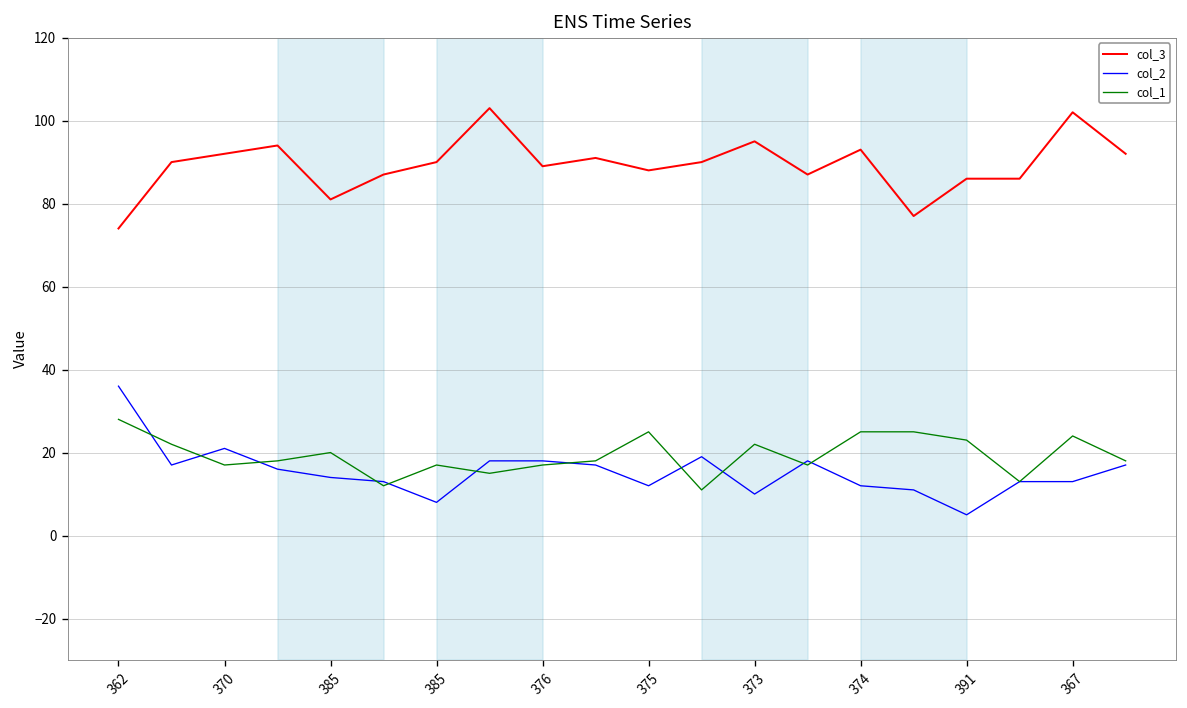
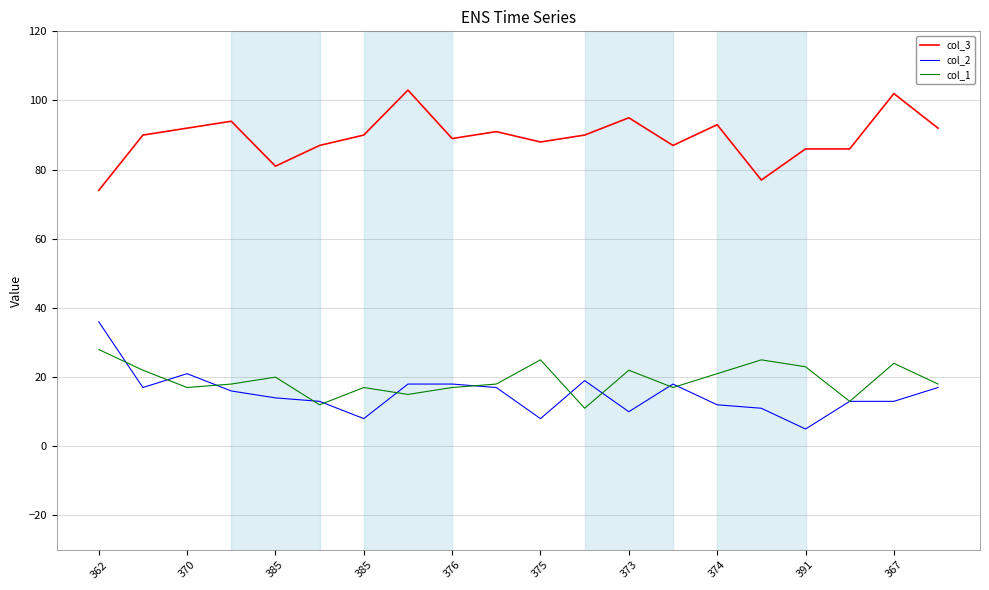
  {
    "col_3": {
      "362": 74,
      "370": 92,
      "376": 89,
      "375": 88,
      "373": 95,
      "374": 93,
      "391": 86,
      "367": 102
    },
    "col_2": {
      "362": 36,
      "370": 21,
      "376": 18,
-     "375": 12,
+     "375": 8,
      "373": 10,
      "374": 12,
      "391": 5,
      "367": 13
    },
    "col_1": {
      "362": 28,
      "370": 17,
      "376": 17,
      "375": 25,
      "373": 22,
-     "374": 25,
+     "374": 21,
      "391": 23,
      "367": 24
    }
  }
